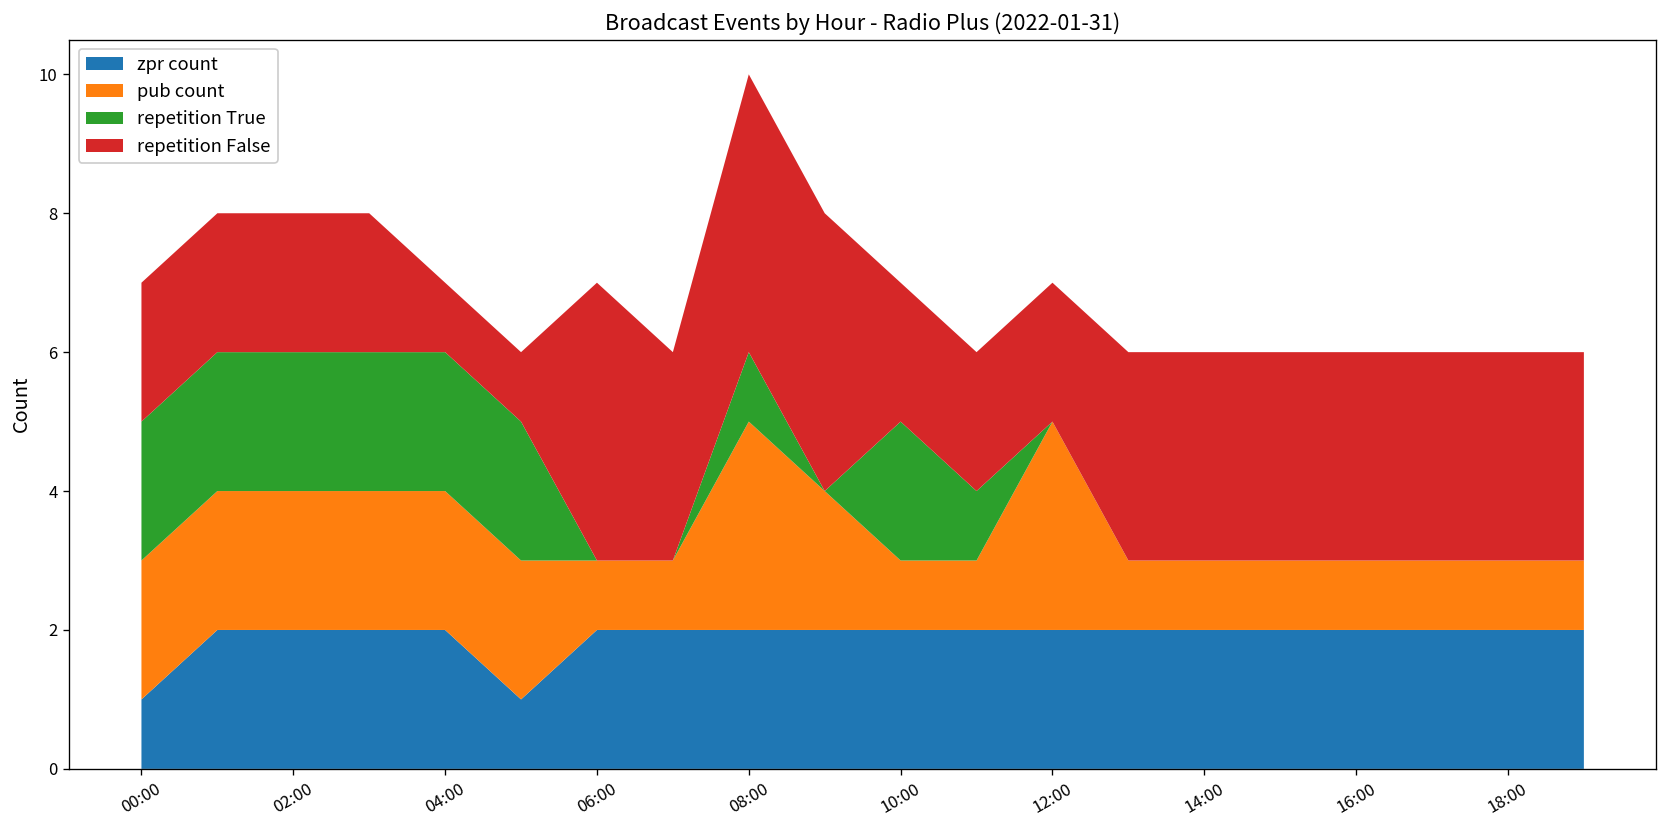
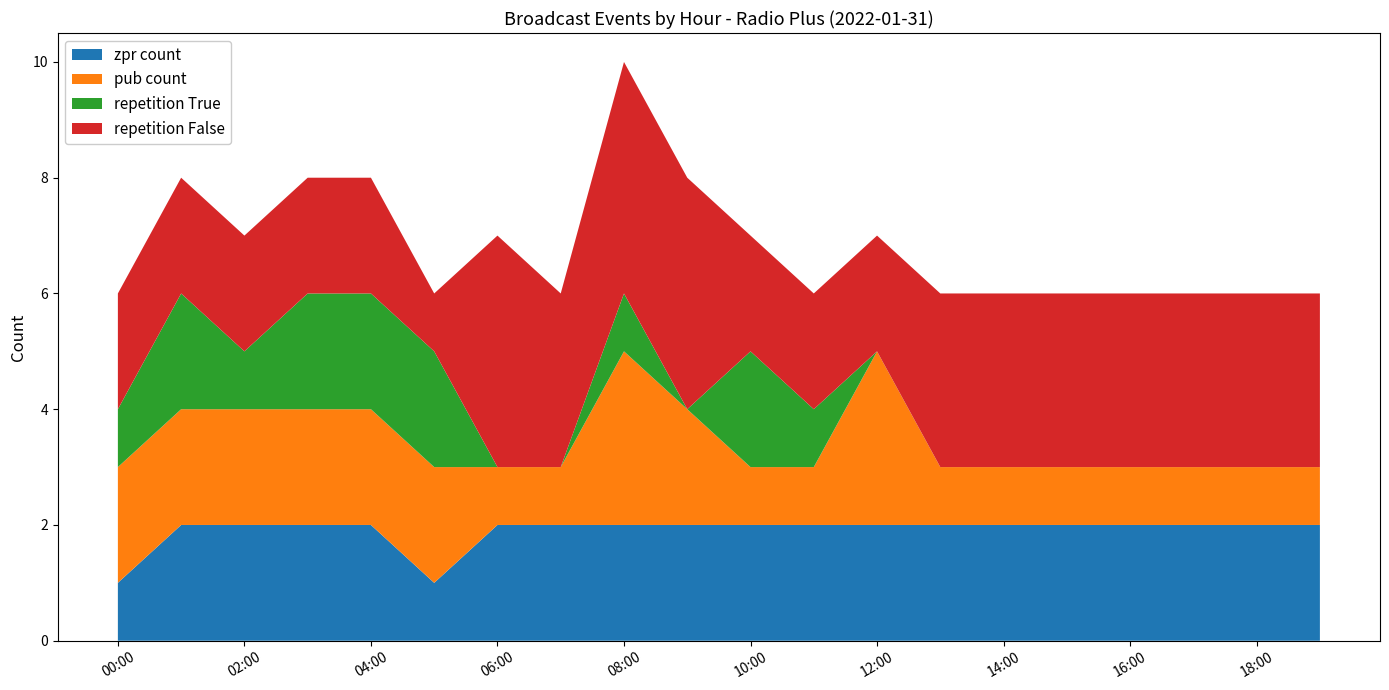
  {
    "repetition True": {
-     "00:00": 2,
-     "02:00": 2
+     "00:00": 1,
+     "02:00": 1
    },
    "repetition False": {
      "00:00": 2,
      "02:00": 2,
-     "04:00": 1,
+     "04:00": 2,
      "06:00": 4,
      "08:00": 4,
      "10:00": 2,
      "12:00": 2,
      "14:00": 3,
      "16:00": 3,
      "18:00": 3
    }
  }
